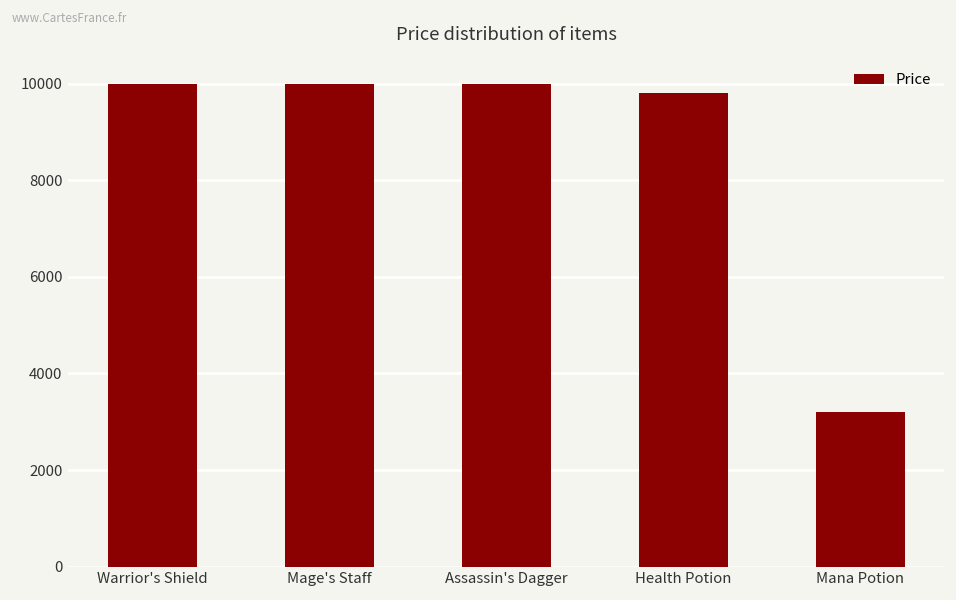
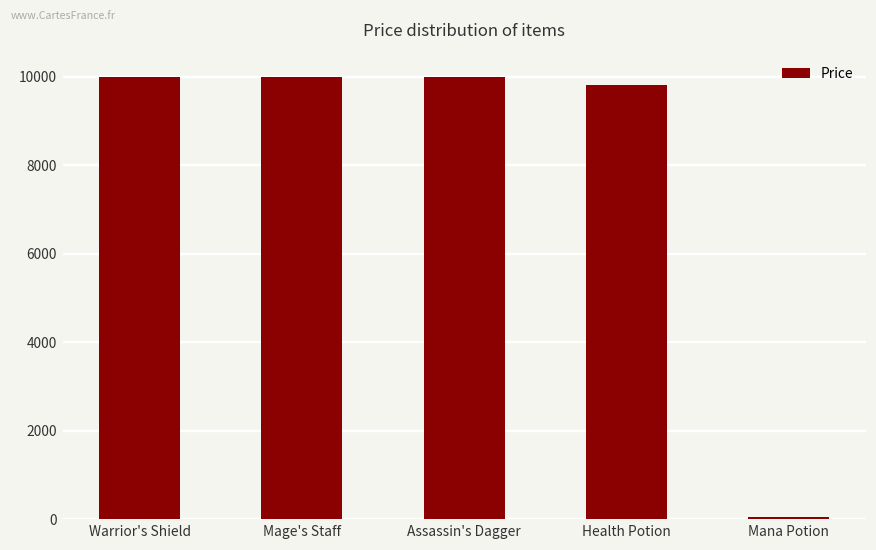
  {
    "Warrior's Shield": 10000,
    "Mage's Staff": 10000,
    "Assassin's Dagger": 10000,
    "Health Potion": 9800,
-   "Mana Potion": 3200
+   "Mana Potion": 100
  }
